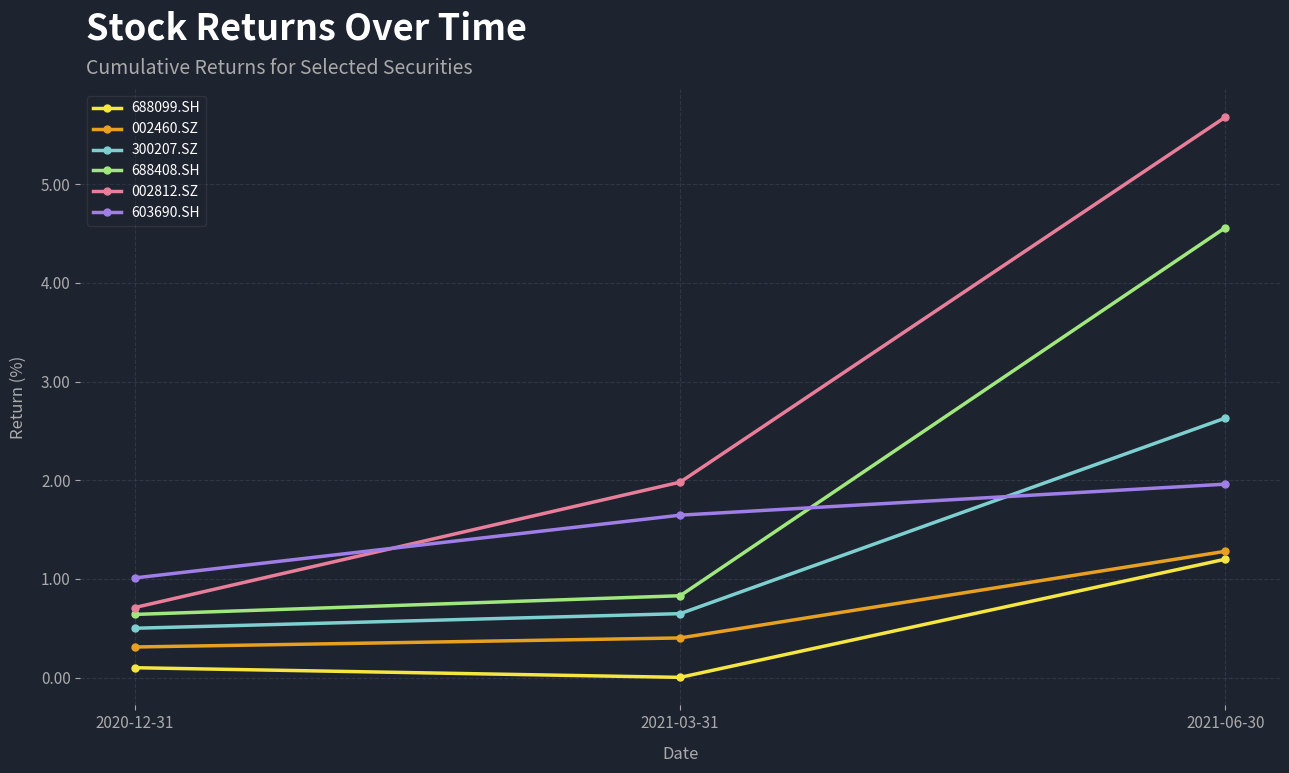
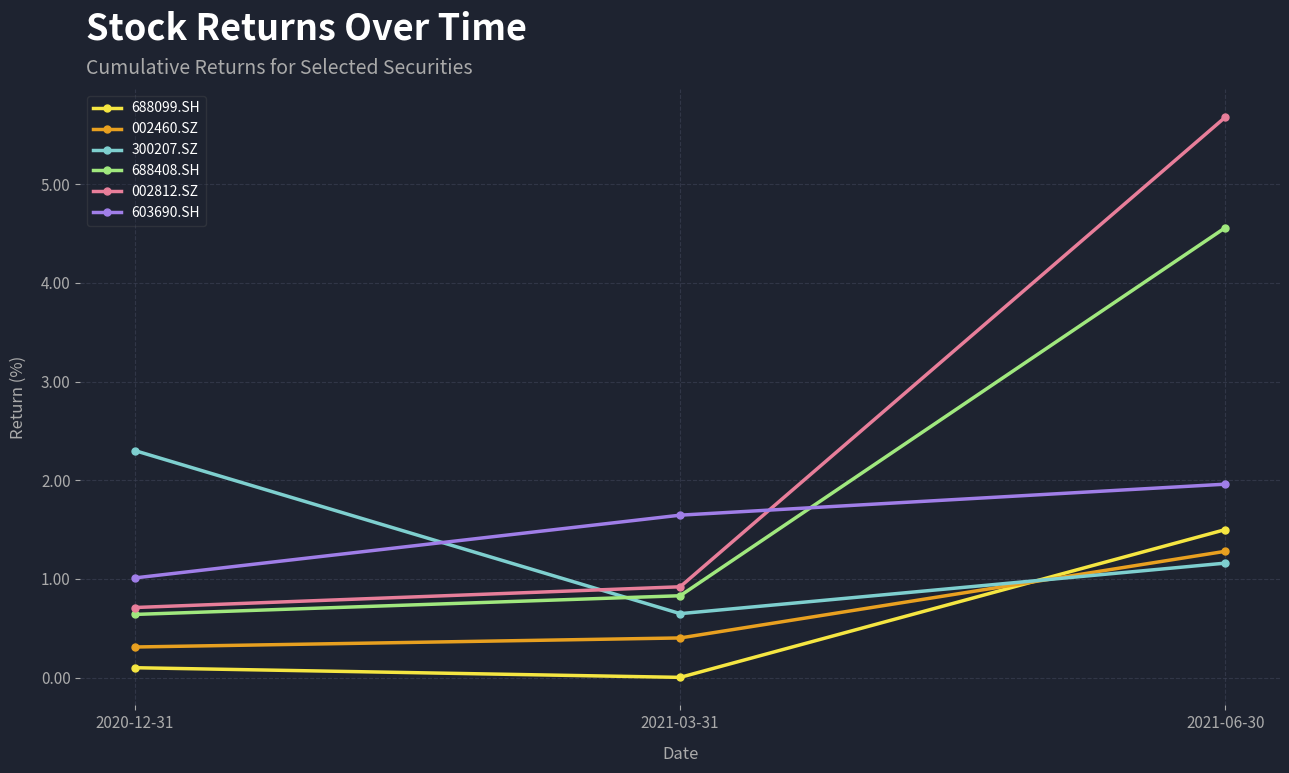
  {
    "688099.SH": {
      "2020-12-31": 0.1,
      "2021-03-31": 0.0,
-     "2021-06-30": 1.2
+     "2021-06-30": 1.5
    },
    "002460.SZ": {
      "2020-12-31": 0.3,
      "2021-03-31": 0.4,
      "2021-06-30": 1.3
    },
    "300207.SZ": {
-     "2020-12-31": 0.5,
+     "2020-12-31": 2.3,
      "2021-03-31": 0.6,
-     "2021-06-30": 2.6
+     "2021-06-30": 1.2
    },
    "688408.SH": {
      "2020-12-31": 0.6,
      "2021-03-31": 0.8,
      "2021-06-30": 4.6
    },
    "002812.SZ": {
      "2020-12-31": 0.7,
-     "2021-03-31": 2.0,
+     "2021-03-31": 0.9,
      "2021-06-30": 5.7
    },
    "603690.SH": {
      "2020-12-31": 1.0,
      "2021-03-31": 1.6,
      "2021-06-30": 2.0
    }
  }
